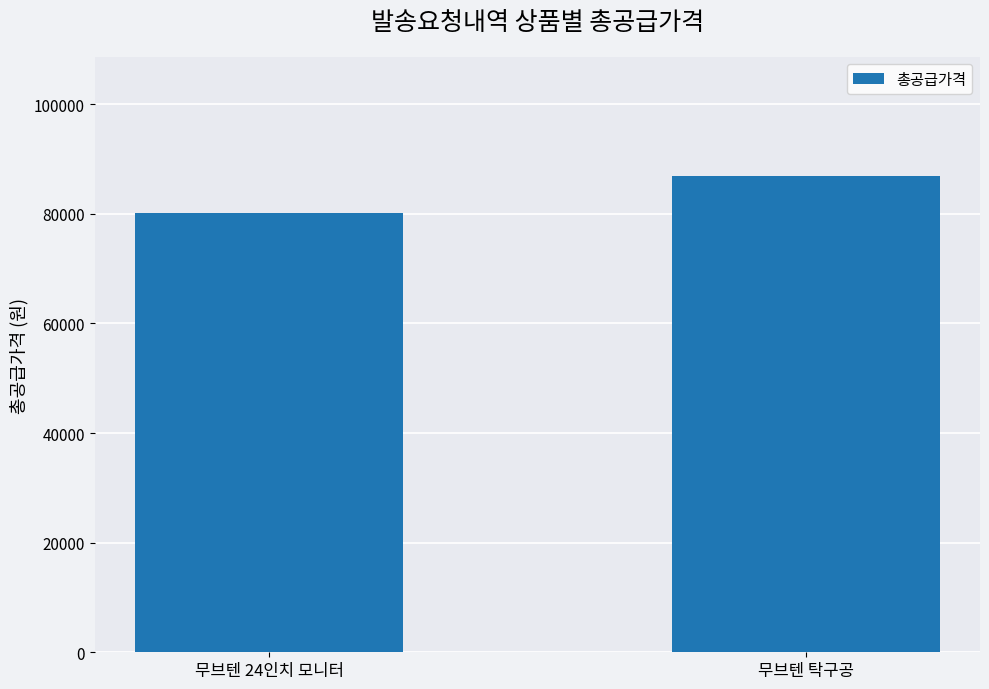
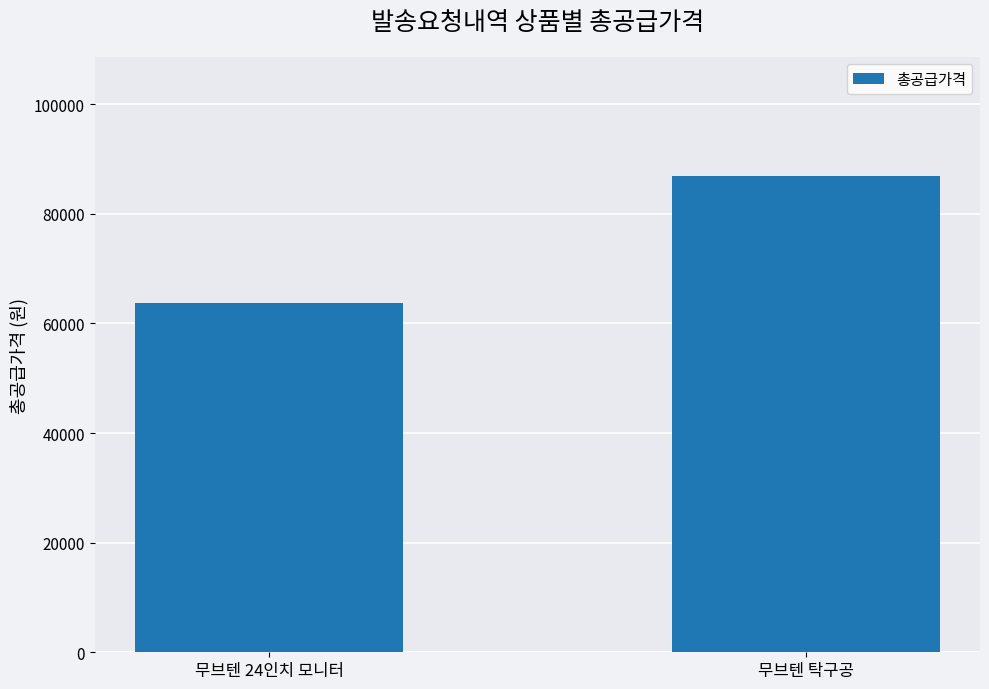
  {
-   "무브텐 24인치 모니터": 80000,
+   "무브텐 24인치 모니터": 64000,
    "무브텐 탁구공": 87000
  }
